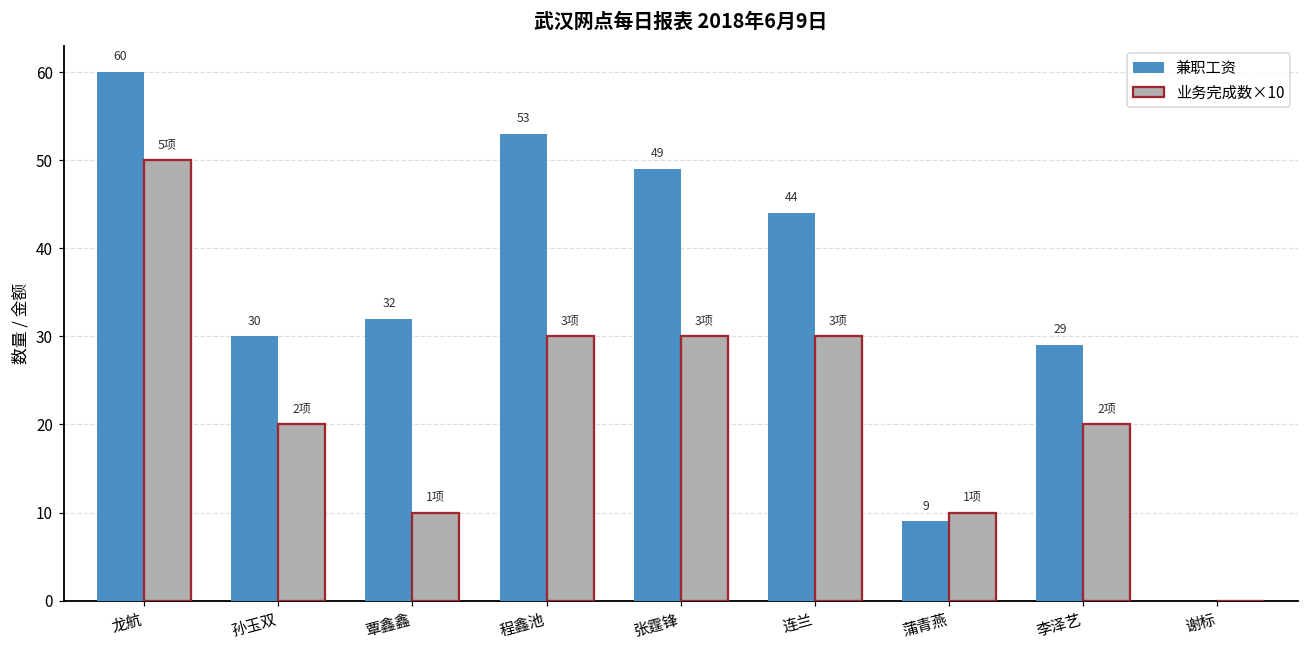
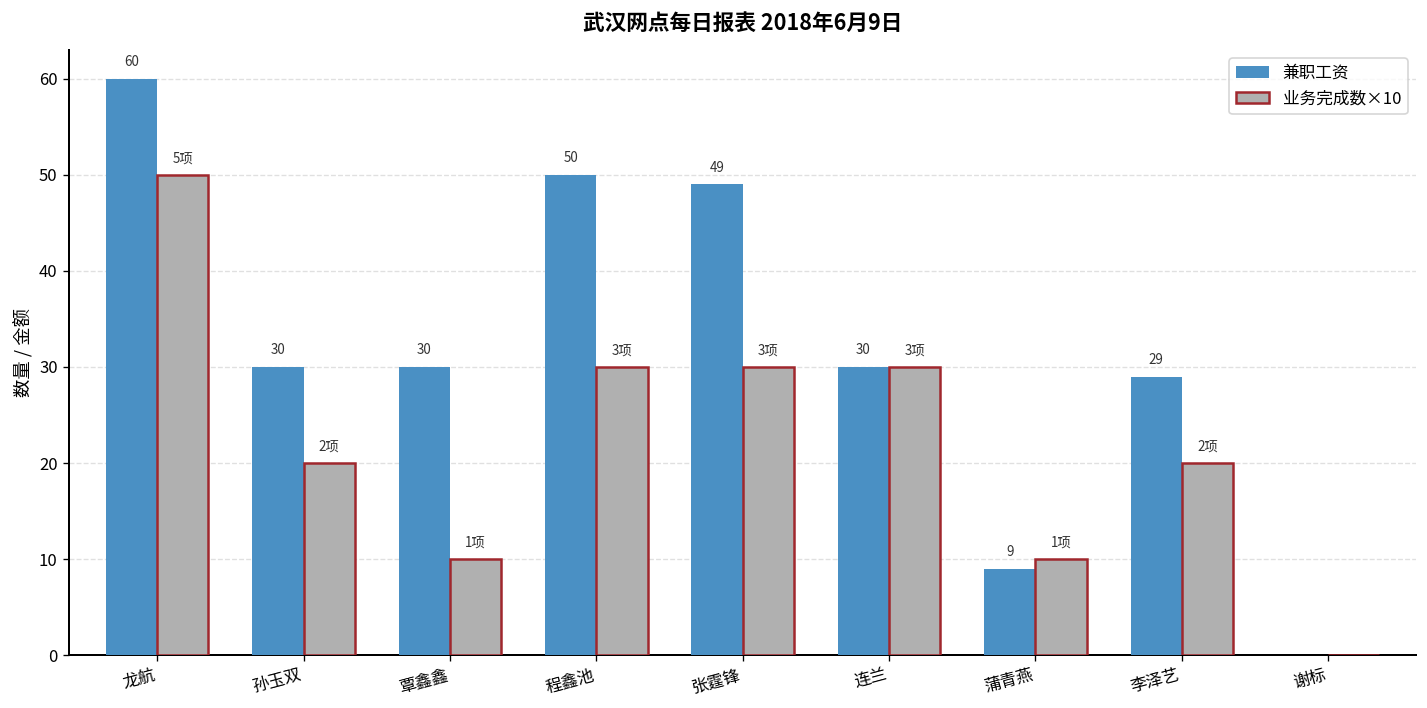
  {
    "兼职工资": {
      "龙航": 60,
      "孙玉双": 30,
-     "覃鑫鑫": 32,
-     "程鑫池": 53,
+     "覃鑫鑫": 30,
+     "程鑫池": 50,
      "张霆锋": 49,
-     "连兰": 44,
+     "连兰": 30,
      "蒲青燕": 9,
      "李泽艺": 29
    },
    "业务完成数×10": {
      "谢标": 0
    }
  }
